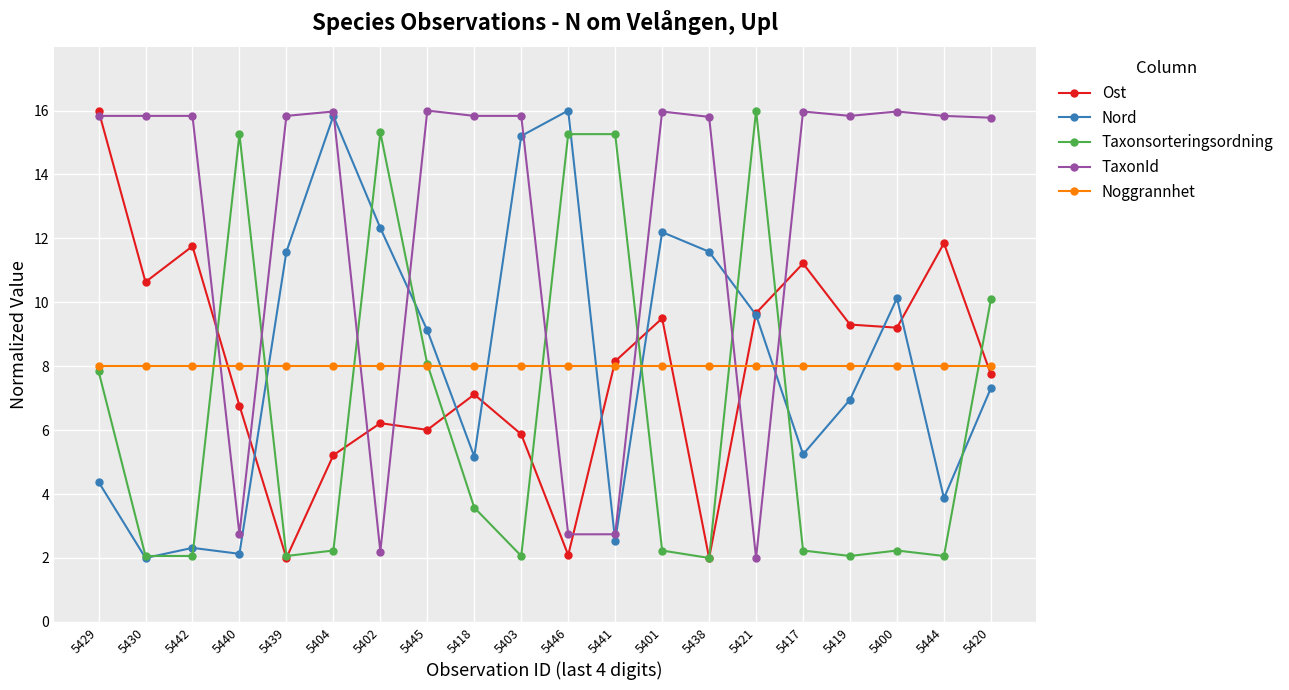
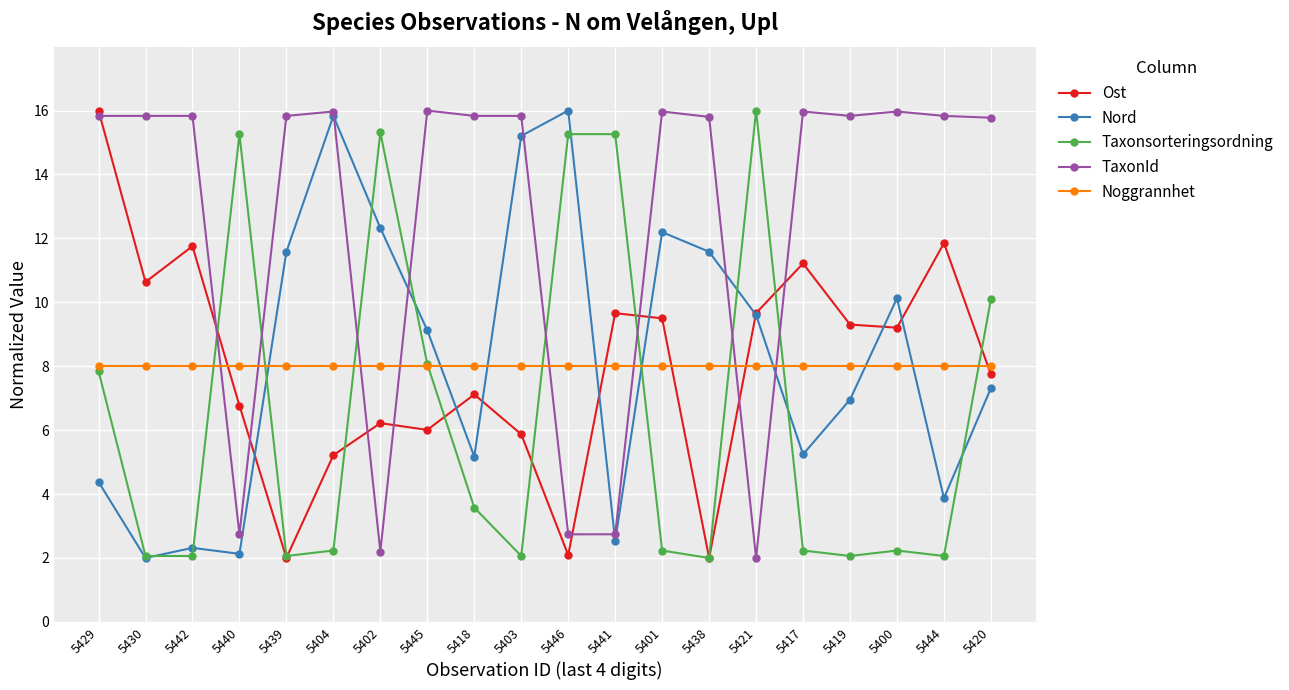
  {
    "Ost": {
      "5429": 16.0,
      "5430": 10.6,
      "5442": 11.8,
      "5440": 6.8,
      "5404": 5.2,
      "5402": 6.2,
      "5445": 6.0,
      "5418": 7.1,
      "5403": 5.9,
      "5446": 2.1,
-     "5441": 8.2,
+     "5441": 9.7,
      "5401": 9.5,
      "5417": 11.2,
      "5419": 9.3,
      "5400": 9.2,
      "5444": 11.9,
      "5420": 7.7
    },
    "Nord": {
      "5429": 4.4,
      "5442": 2.3,
      "5440": 2.1,
      "5439": 11.6,
      "5404": 15.8,
      "5402": 12.3,
      "5445": 9.1,
      "5418": 5.2,
      "5403": 15.2,
      "5446": 16.0,
      "5441": 2.5,
      "5401": 12.2,
      "5438": 11.6,
      "5417": 5.2,
      "5419": 7.0,
      "5400": 10.1,
      "5444": 3.9,
      "5420": 7.3
    },
    "Taxonsorteringsordning": {
      "5429": 7.8,
      "5442": 2.1,
      "5440": 15.3,
      "5404": 2.2,
      "5402": 15.3,
      "5418": 3.6,
      "5403": 2.1,
      "5446": 15.3,
      "5441": 15.3,
      "5401": 2.2,
      "5421": 16.0,
      "5417": 2.2,
      "5419": 2.1,
      "5400": 2.2,
      "5444": 2.1,
      "5420": 10.1
    },
    "TaxonId": {
      "5429": 15.8,
      "5430": 15.8,
      "5442": 15.8,
      "5440": 2.7,
      "5439": 15.8,
      "5404": 16.0,
      "5402": 2.2,
      "5445": 16.0,
      "5418": 15.8,
      "5403": 15.8,
      "5446": 2.7,
      "5441": 2.7,
      "5401": 16.0,
      "5438": 15.8,
      "5421": 2.0,
      "5417": 16.0,
      "5419": 15.8,
      "5400": 16.0,
      "5444": 15.8,
      "5420": 15.8
    },
    "Noggrannhet": {
      "5429": 8.0,
      "5430": 8.0,
      "5442": 8.0,
      "5440": 8.0,
      "5439": 8.0,
      "5404": 8.0,
      "5402": 8.0,
      "5418": 8.0,
      "5403": 8.0,
      "5446": 8.0,
      "5441": 8.0,
      "5401": 8.0,
      "5438": 8.0,
      "5421": 8.0,
      "5417": 8.0,
      "5419": 8.0,
      "5400": 8.0,
      "5444": 8.0,
      "5420": 8.0
    }
  }
